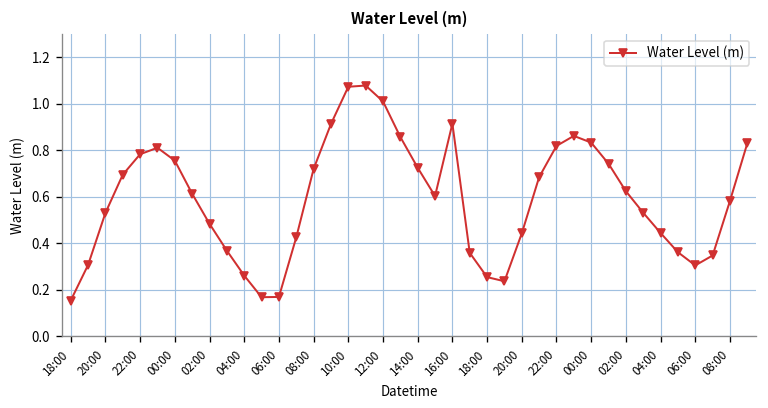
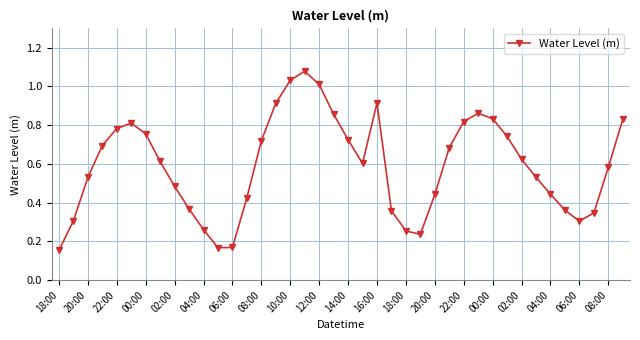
  {
-   "10:00": 1.07,
+   "10:00": 1.03,
    "12:00": 1.01,
    "14:00": 0.72,
    "16:00": 0.91
  }
